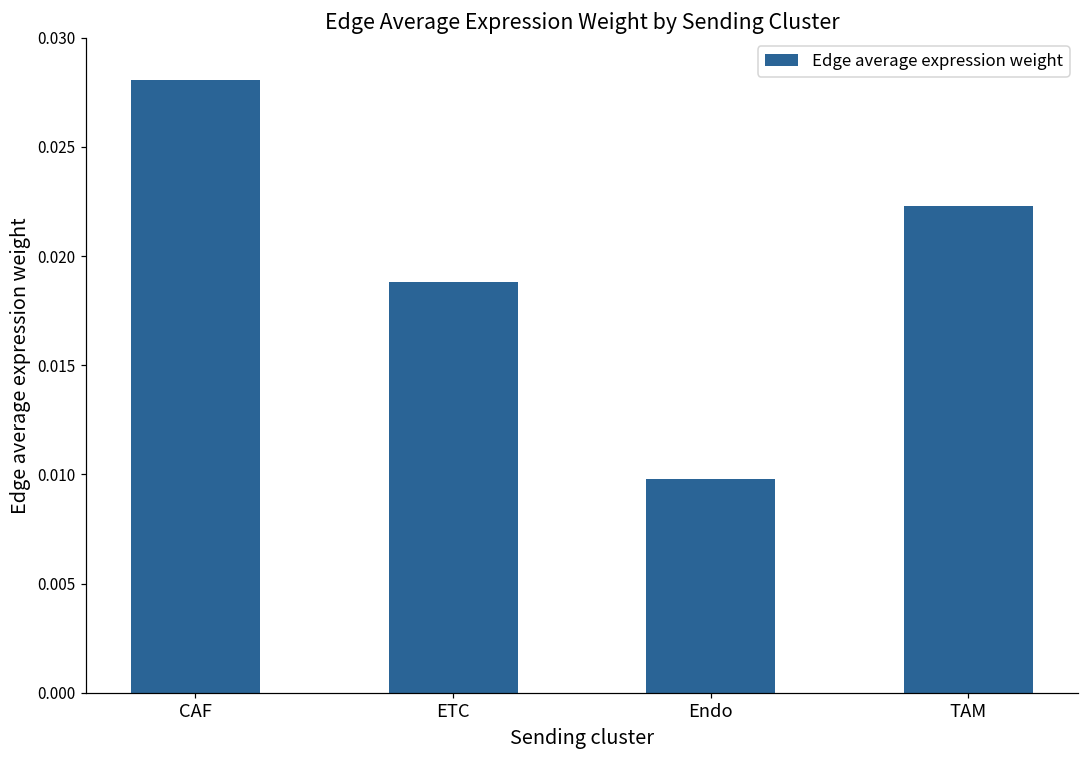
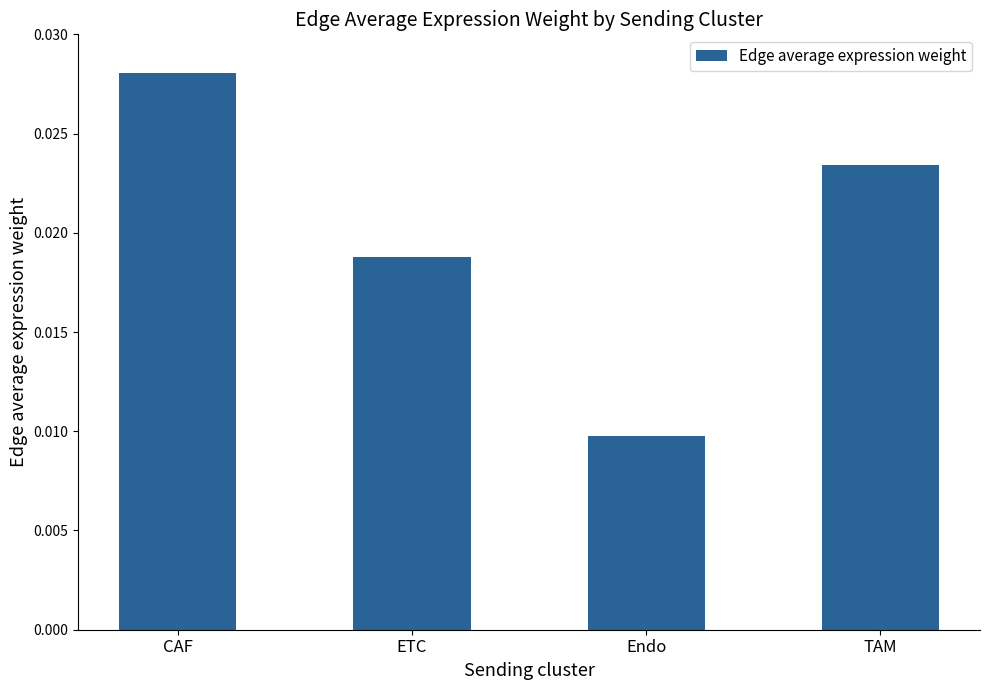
  {
    "CAF": 0.0281,
    "ETC": 0.0188,
    "Endo": 0.0098,
-   "TAM": 0.0223
+   "TAM": 0.0234
  }
